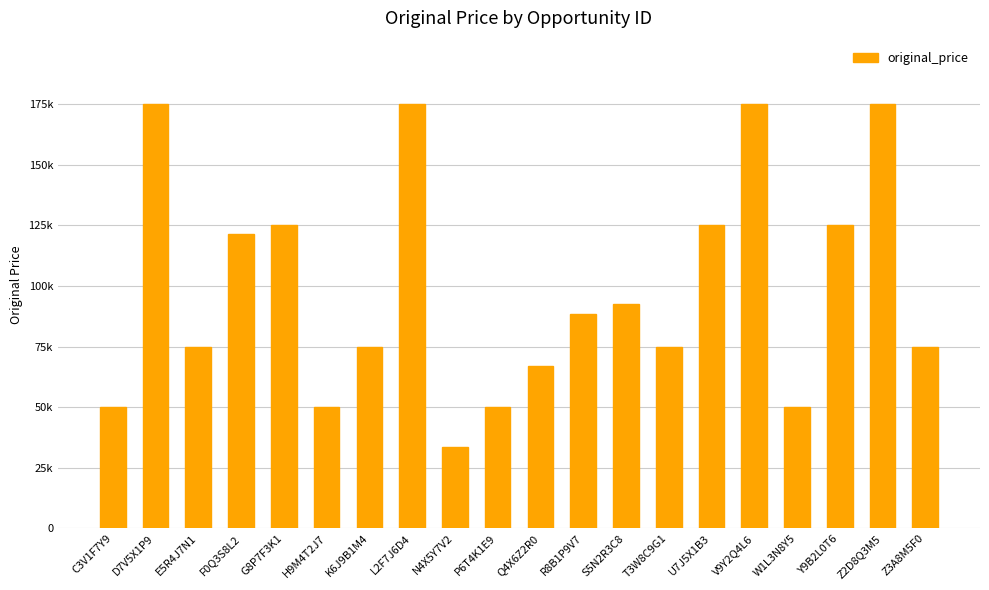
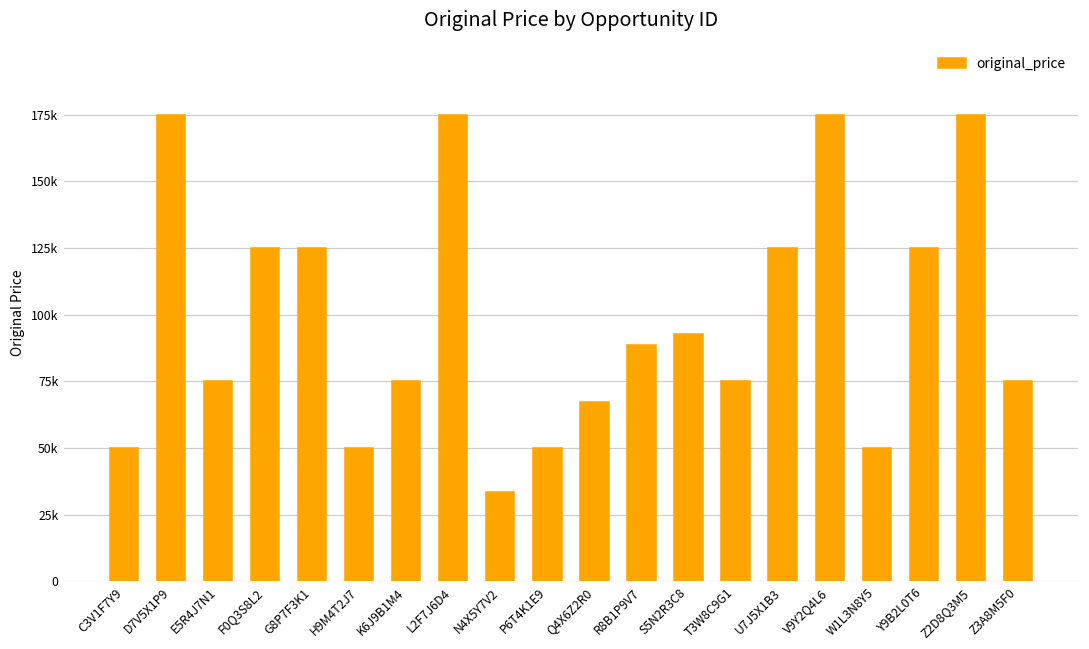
  {
    "C3V1F7Y9": 50000,
    "D7V5X1P9": 175000,
    "E5R4J7N1": 75000,
-   "F0Q3S8L2": 121000,
+   "F0Q3S8L2": 125000,
    "G8P7F3K1": 125000,
    "H9M4T2J7": 50000,
    "K6J9B1M4": 75000,
    "L2F7J6D4": 175000,
    "N4X5Y7V2": 33000,
    "P6T4K1E9": 50000,
    "Q4X6Z2R0": 67000,
    "R8B1P9V7": 89000,
    "S5N2R3C8": 93000,
    "T3W8C9G1": 75000,
    "U7J5X1B3": 125000,
    "V9Y2Q4L6": 175000,
    "W1L3N8Y5": 50000,
    "Y9B2L0T6": 125000,
    "Z2D8Q3M5": 175000,
    "Z3A8M5F0": 75000
  }
